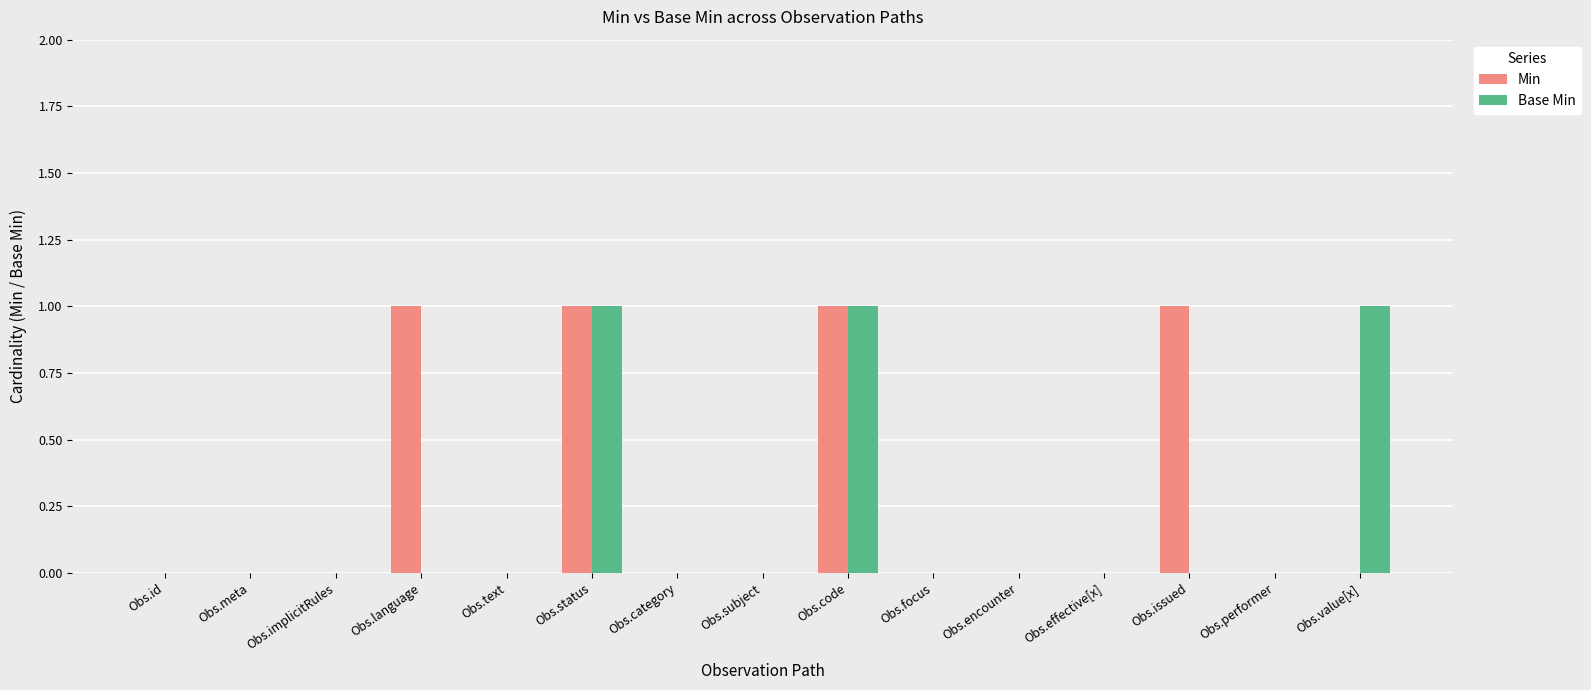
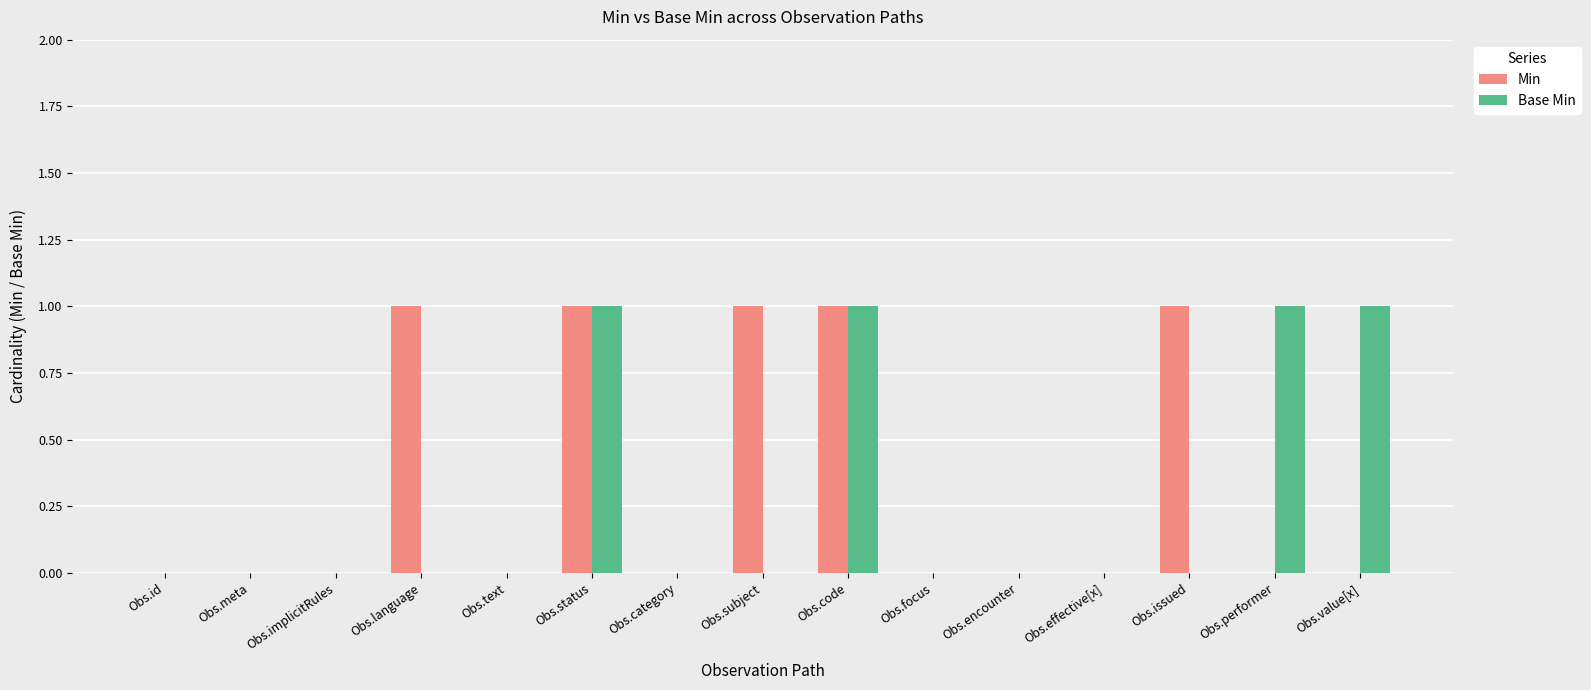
  {
    "Min": {
      "Obs.id": 0,
      "Obs.meta": 0,
      "Obs.implicitRules": 0,
      "Obs.language": 1,
      "Obs.text": 0,
      "Obs.status": 1,
      "Obs.category": 0,
-     "Obs.subject": 0,
+     "Obs.subject": 1,
      "Obs.code": 1,
      "Obs.focus": 0,
      "Obs.encounter": 0,
      "Obs.effective[x]": 0,
      "Obs.issued": 1,
      "Obs.performer": 0,
      "Obs.value[x]": 0
    },
    "Base Min": {
      "Obs.id": 0,
      "Obs.meta": 0,
      "Obs.implicitRules": 0,
      "Obs.language": 0,
      "Obs.text": 0,
      "Obs.status": 1,
      "Obs.category": 0,
      "Obs.subject": 0,
      "Obs.code": 1,
      "Obs.focus": 0,
      "Obs.encounter": 0,
      "Obs.effective[x]": 0,
      "Obs.issued": 0,
-     "Obs.performer": 0,
+     "Obs.performer": 1,
      "Obs.value[x]": 1
    }
  }
